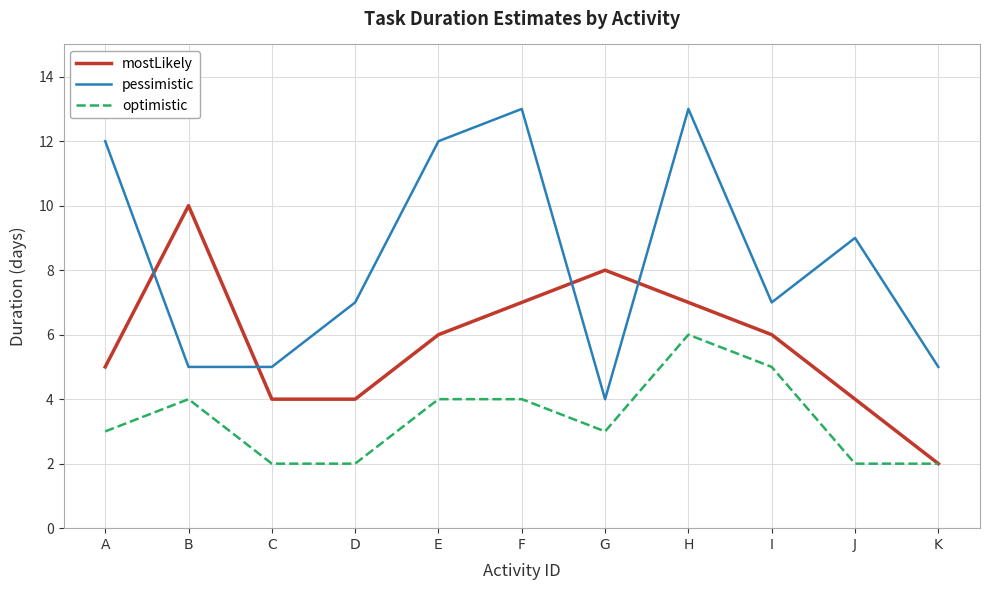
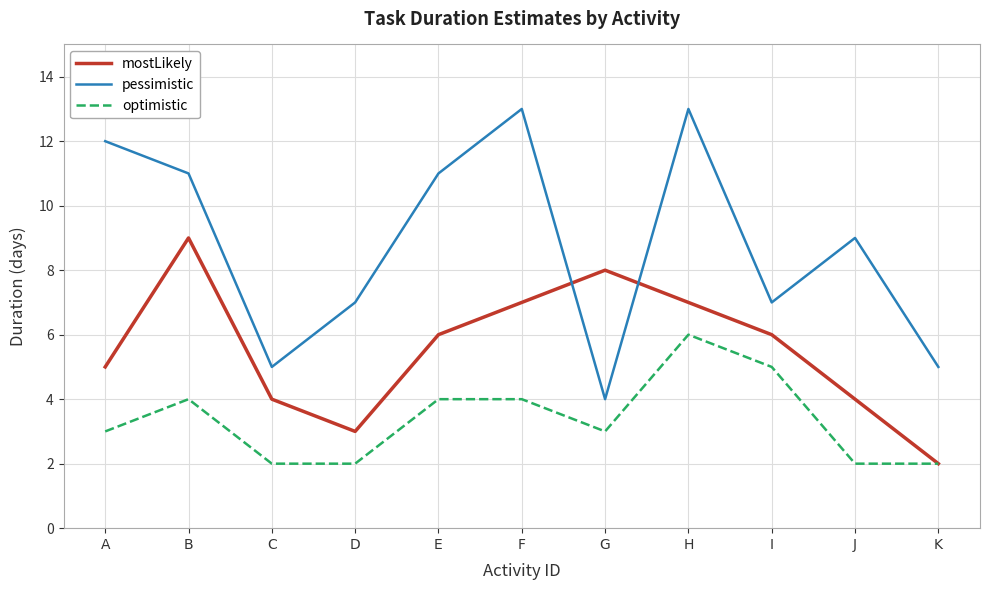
  {
    "mostLikely": {
      "A": 5,
-     "B": 10,
+     "B": 9,
      "C": 4,
-     "D": 4,
+     "D": 3,
      "E": 6,
      "F": 7,
      "G": 8,
      "H": 7,
      "I": 6,
      "J": 4
    },
    "pessimistic": {
      "A": 12,
-     "B": 5,
+     "B": 11,
      "C": 5,
      "D": 7,
-     "E": 12,
+     "E": 11,
      "F": 13,
      "G": 4,
      "H": 13,
      "I": 7,
      "J": 9,
      "K": 5
    },
    "optimistic": {
      "A": 3,
      "B": 4,
      "C": 2,
      "D": 2,
      "E": 4,
      "F": 4,
      "G": 3,
      "H": 6,
      "I": 5,
      "J": 2
    }
  }
